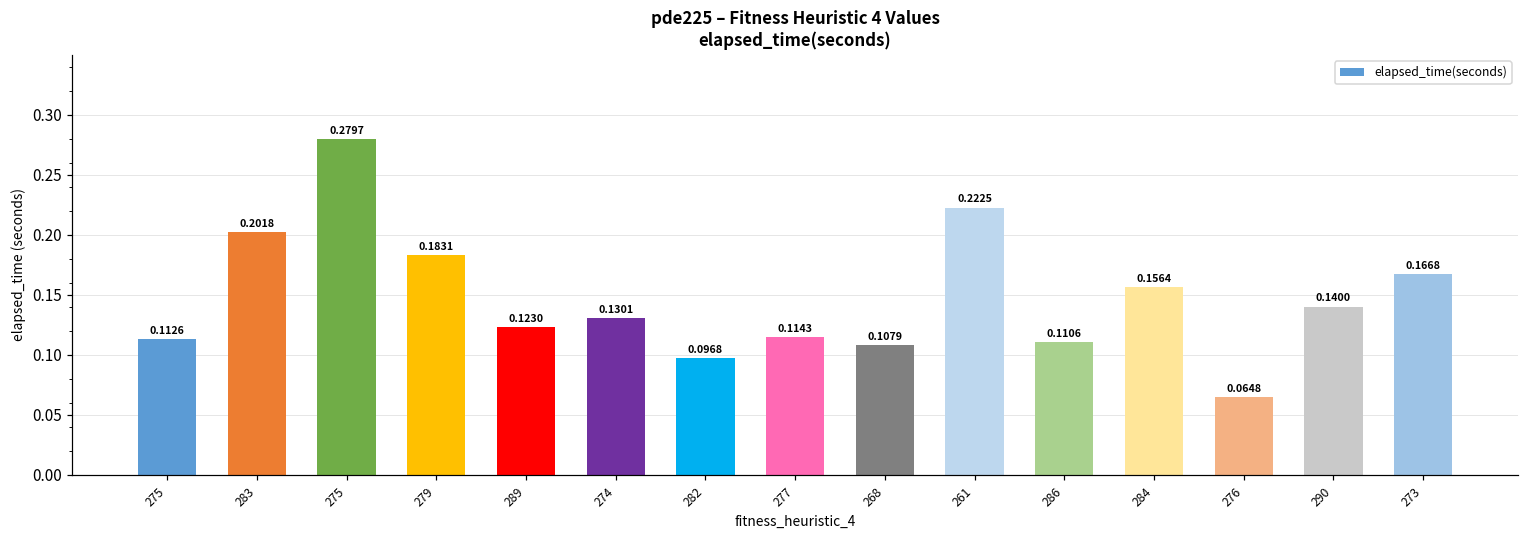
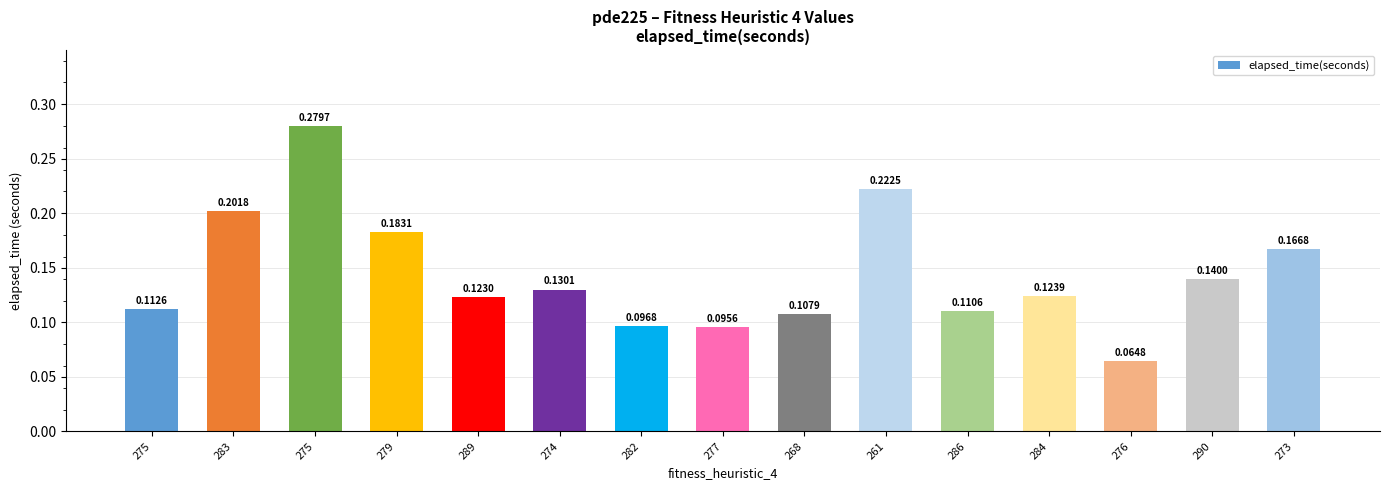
  {
    "283": 0.2018,
    "279": 0.1831,
    "289": 0.1230,
    "274": 0.1301,
    "282": 0.0968,
-   "277": 0.1143,
+   "277": 0.0956,
    "268": 0.1079,
    "261": 0.2225,
    "286": 0.1106,
-   "284": 0.1564,
+   "284": 0.1239,
    "276": 0.0648,
    "290": 0.1400,
    "273": 0.1668
  }
